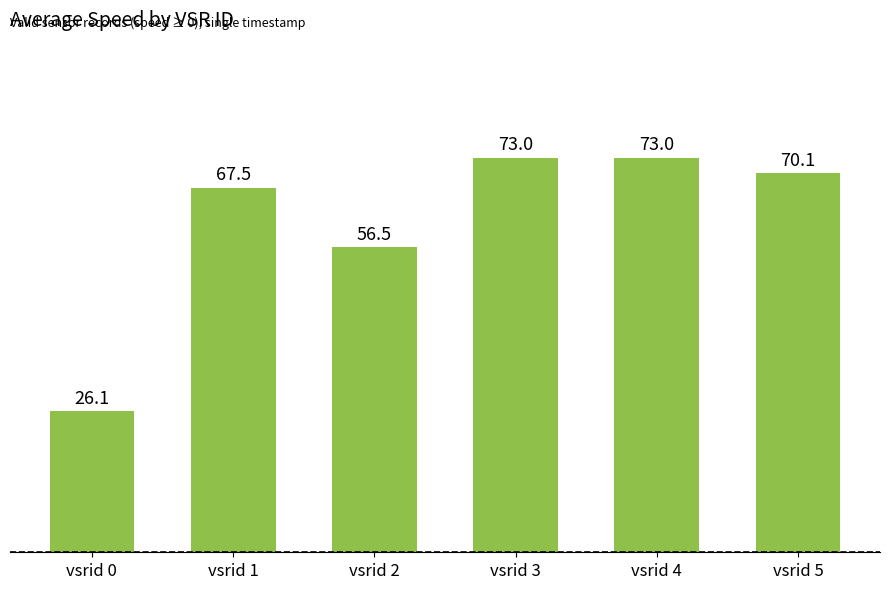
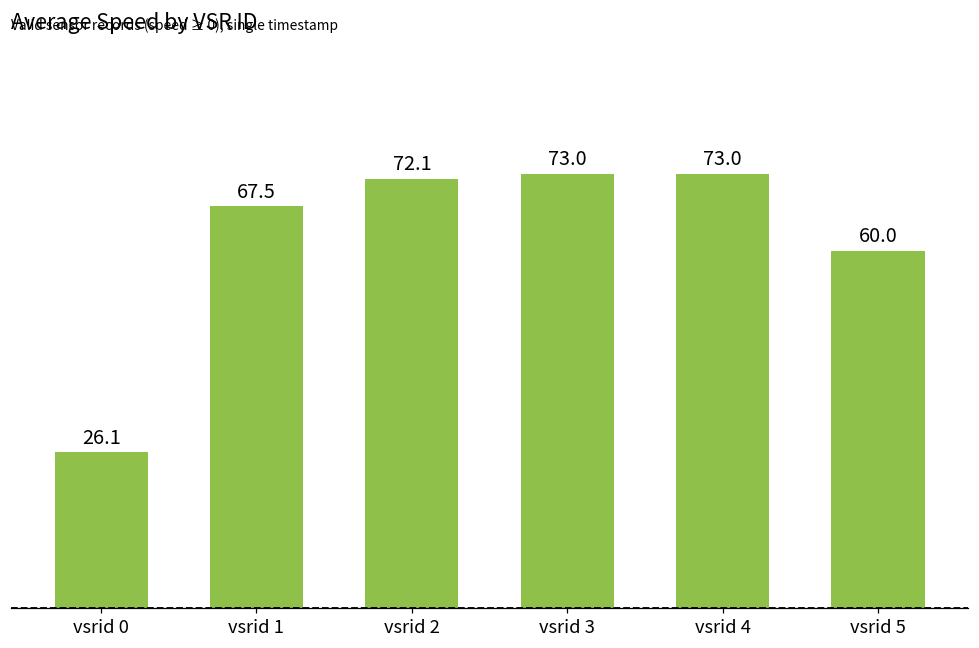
  {
    "vsrid 0": 26.1,
    "vsrid 1": 67.5,
-   "vsrid 2": 56.5,
+   "vsrid 2": 72.1,
    "vsrid 3": 73.0,
    "vsrid 4": 73.0,
-   "vsrid 5": 70.1
+   "vsrid 5": 60.0
  }
